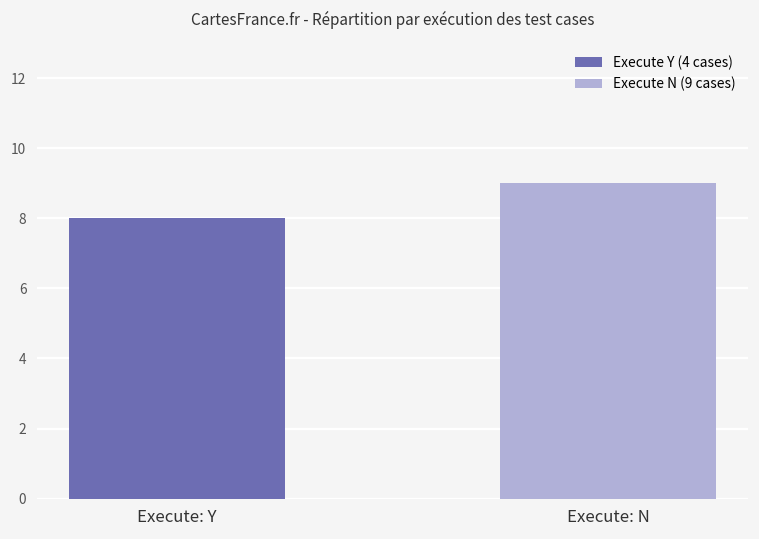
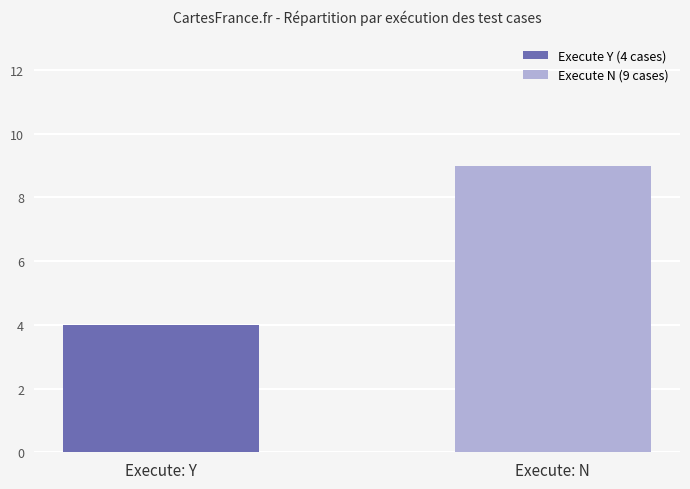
  {
-   "Execute: Y": 8,
+   "Execute: Y": 4,
    "Execute: N": 9
  }
